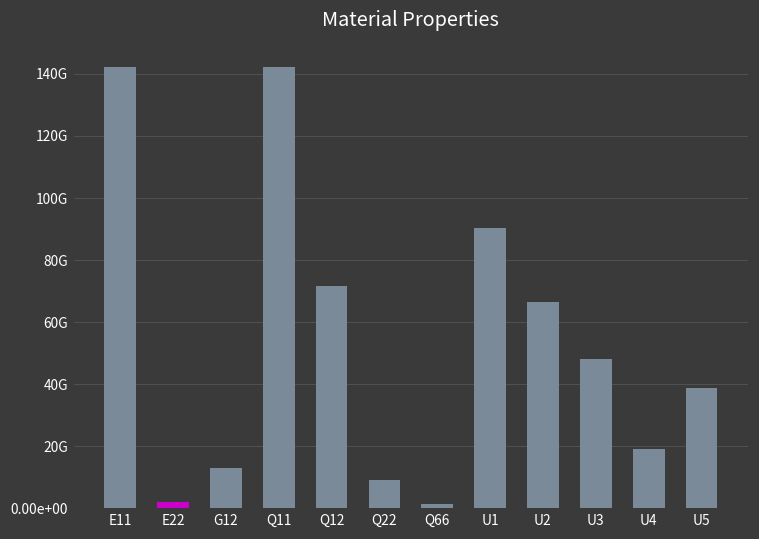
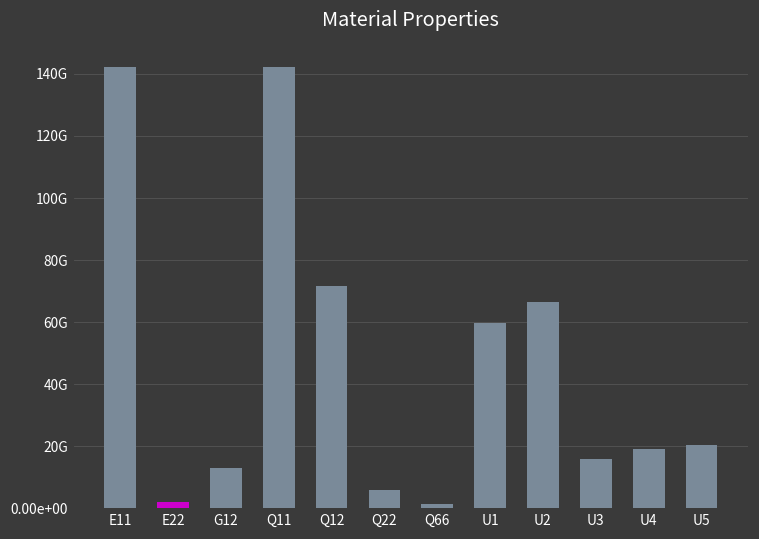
  {
    "E11": 142000000000,
    "E22": 2000000000,
    "G12": 13000000000,
    "Q11": 142000000000,
    "Q12": 72000000000,
-   "Q22": 9000000000,
+   "Q22": 6000000000,
    "Q66": 1000000000,
-   "U1": 90000000000,
+   "U1": 60000000000,
    "U2": 67000000000,
-   "U3": 48000000000,
+   "U3": 16000000000,
    "U4": 19000000000,
-   "U5": 39000000000
+   "U5": 20000000000
  }
